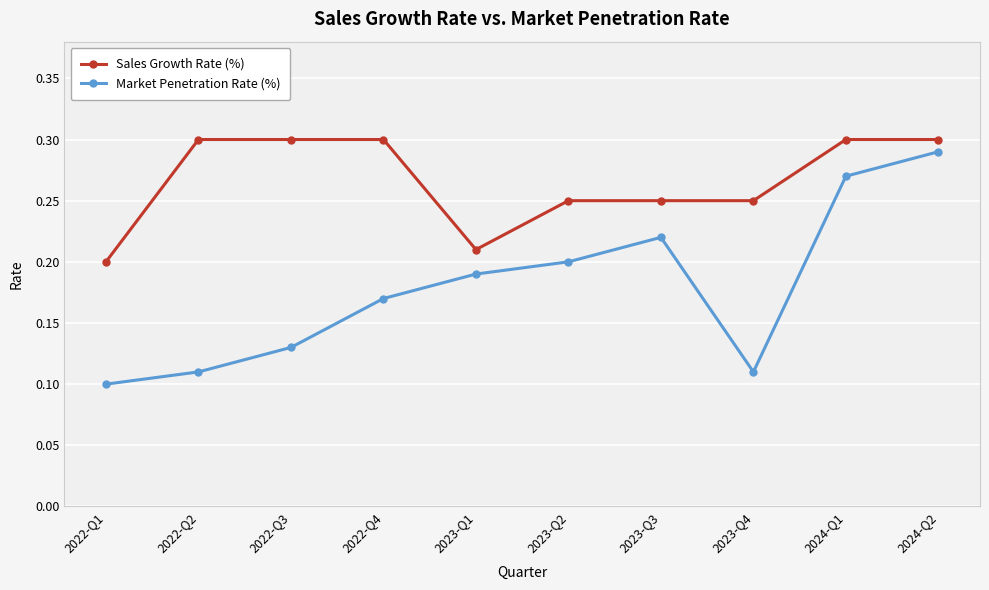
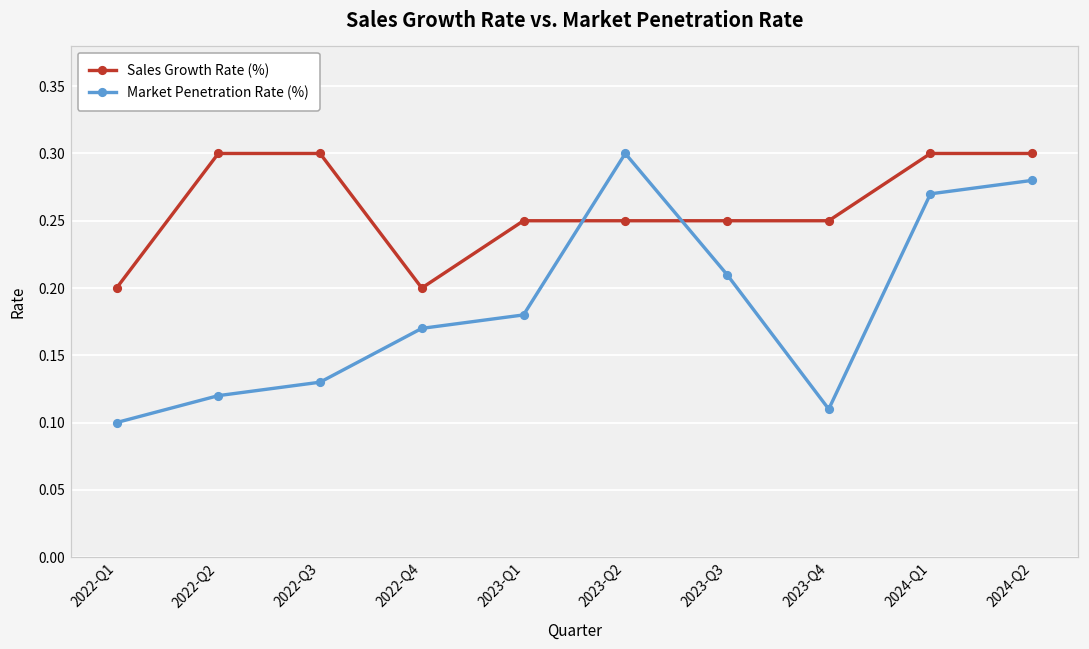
  {
    "Sales Growth Rate (%)": {
      "2022-Q1": 0.20,
      "2022-Q2": 0.30,
      "2022-Q3": 0.30,
-     "2022-Q4": 0.3,
-     "2023-Q1": 0.21,
+     "2022-Q4": 0.2,
+     "2023-Q1": 0.25,
      "2023-Q2": 0.25,
      "2023-Q3": 0.25,
      "2023-Q4": 0.25,
      "2024-Q1": 0.30,
      "2024-Q2": 0.30
    },
    "Market Penetration Rate (%)": {
      "2022-Q1": 0.10,
-     "2022-Q2": 0.11,
+     "2022-Q2": 0.12,
      "2022-Q3": 0.13,
      "2022-Q4": 0.17,
-     "2023-Q1": 0.19,
-     "2023-Q2": 0.2,
-     "2023-Q3": 0.22,
+     "2023-Q1": 0.18,
+     "2023-Q2": 0.3,
+     "2023-Q3": 0.21,
      "2023-Q4": 0.11,
      "2024-Q1": 0.27,
-     "2024-Q2": 0.29
+     "2024-Q2": 0.28
    }
  }
